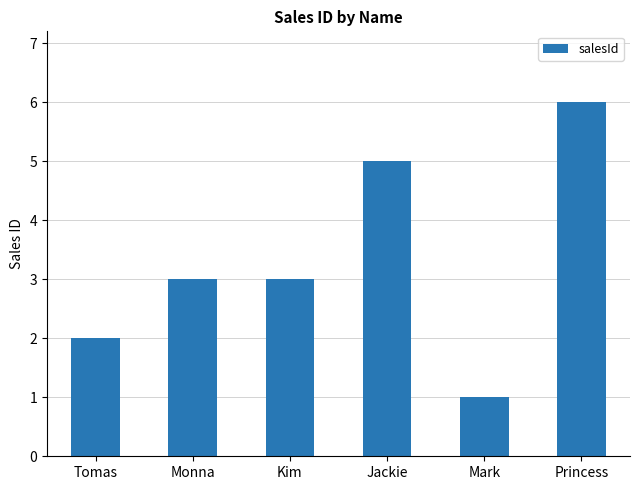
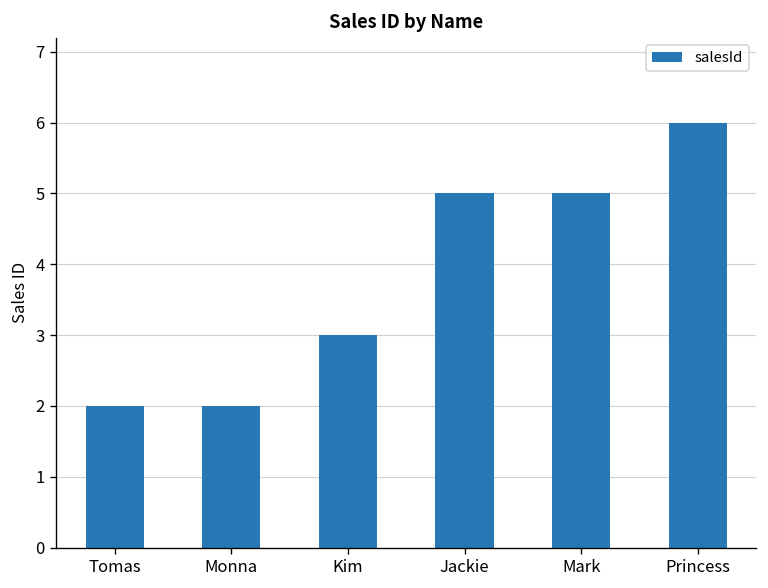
  {
    "Tomas": 2,
-   "Monna": 3,
+   "Monna": 2,
    "Kim": 3,
    "Jackie": 5,
-   "Mark": 1,
+   "Mark": 5,
    "Princess": 6
  }
